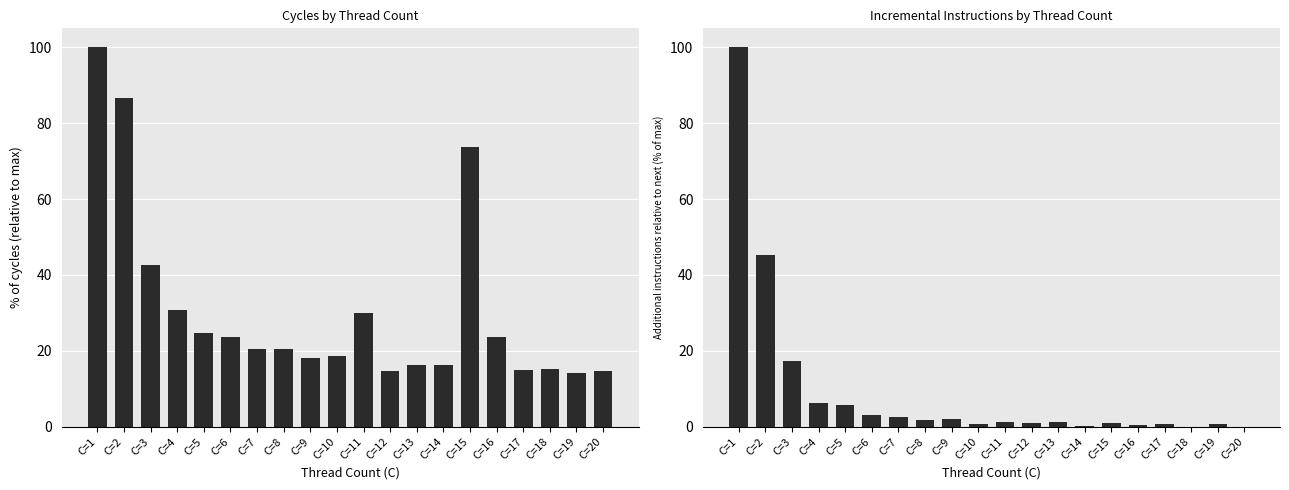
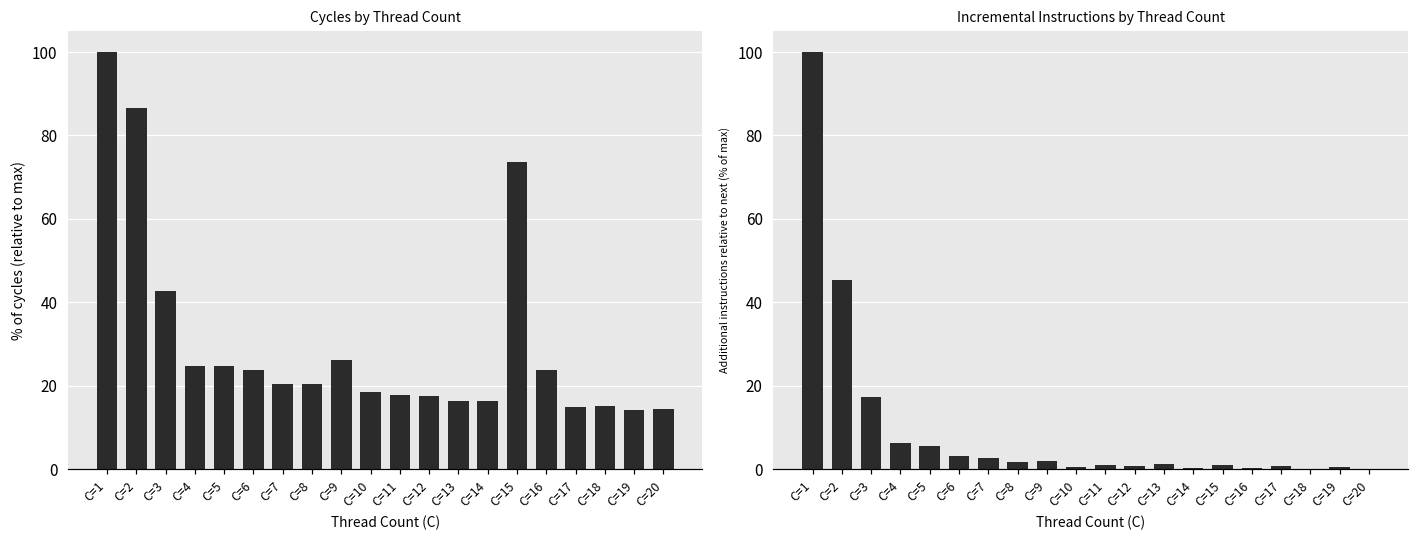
  {
    "Cycles by Thread Count": {
      "C=1": 100,
      "C=2": 87,
      "C=3": 43,
-     "C=4": 31,
+     "C=4": 25,
      "C=5": 25,
      "C=6": 24,
      "C=7": 20,
      "C=8": 20,
-     "C=9": 18,
+     "C=9": 26,
      "C=10": 19,
-     "C=11": 30,
-     "C=12": 15,
+     "C=11": 18,
+     "C=12": 18,
      "C=13": 16,
      "C=14": 16,
      "C=15": 74,
      "C=16": 24,
      "C=17": 15,
      "C=18": 15,
      "C=19": 14,
      "C=20": 15
    },
    "Incremental Instructions by Thread Count": {
      "C=1": 100,
      "C=2": 45,
      "C=3": 17,
      "C=4": 6,
      "C=5": 6,
      "C=6": 3,
      "C=7": 3,
      "C=8": 2,
      "C=9": 2,
      "C=11": 1,
      "C=12": 1,
      "C=13": 1,
      "C=15": 1,
      "C=17": 1
    }
  }
